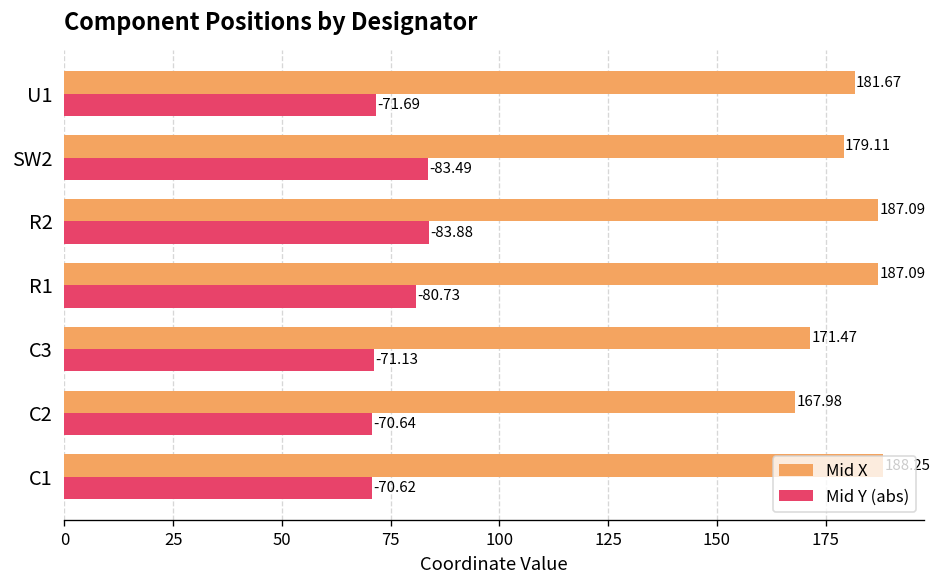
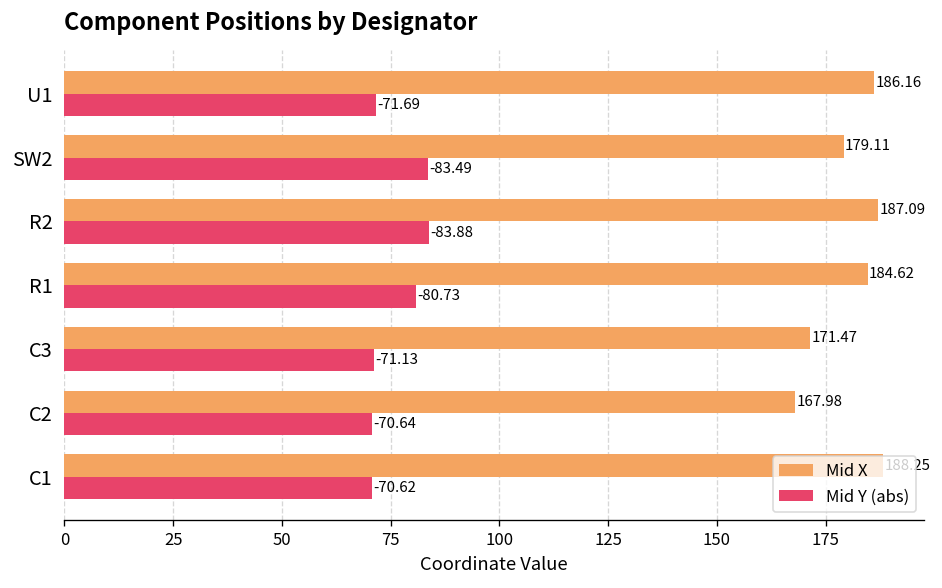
  {
    "Mid X": {
-     "U1": 181.67,
+     "U1": 186.16,
      "SW2": 179.11,
      "R2": 187.09,
-     "R1": 187.09,
+     "R1": 184.62,
      "C3": 171.47,
      "C2": 167.98
    }
  }
